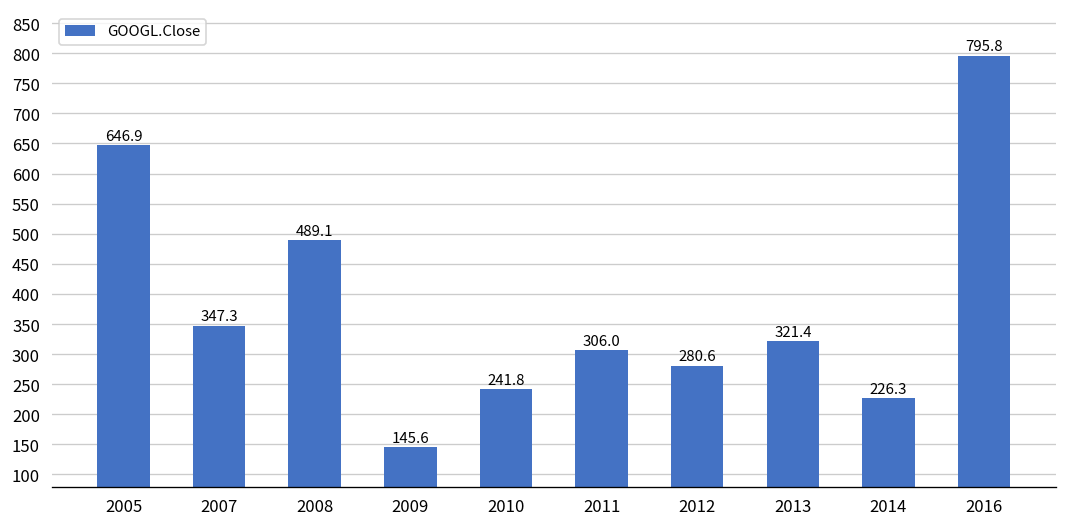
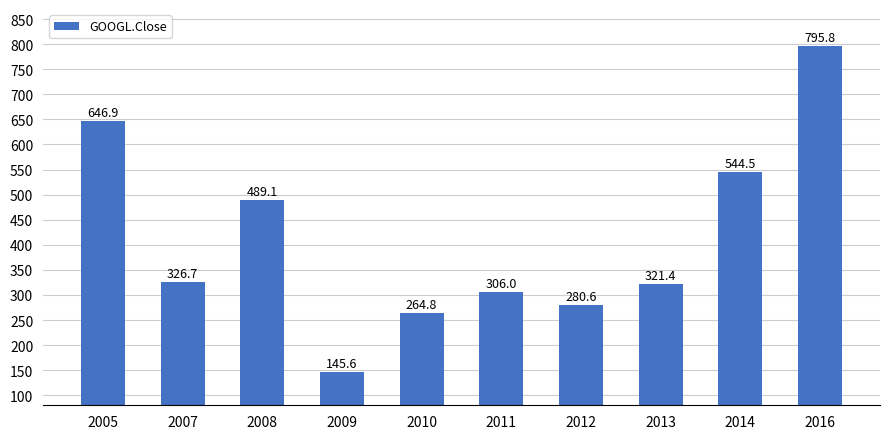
  {
    "2005": 646.9,
-   "2007": 347.3,
+   "2007": 326.7,
    "2008": 489.1,
    "2009": 145.6,
-   "2010": 241.8,
+   "2010": 264.8,
    "2011": 306.0,
    "2012": 280.6,
    "2013": 321.4,
-   "2014": 226.3,
+   "2014": 544.5,
    "2016": 795.8
  }
